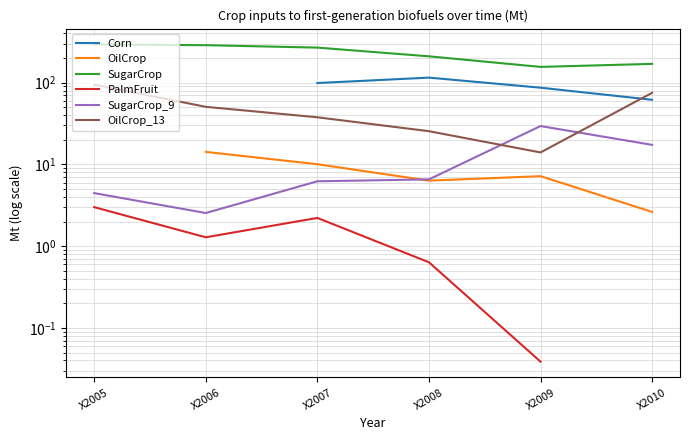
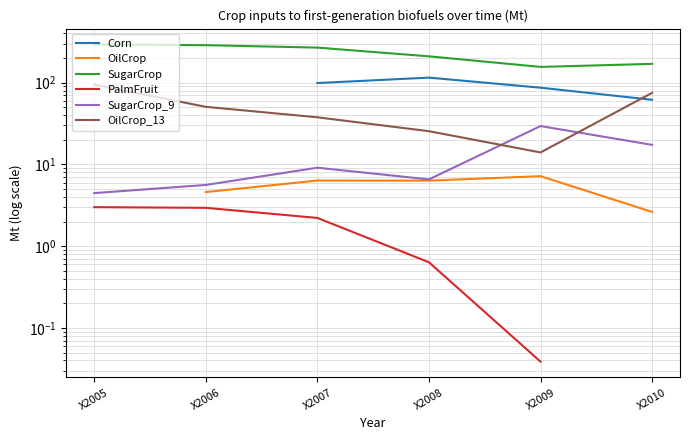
  {
    "Corn": {
      "X2007": 100,
      "X2008": 120,
      "X2009": 90,
      "X2010": 60
    },
    "OilCrop": {
-     "X2006": 14,
-     "X2007": 10,
+     "X2006": 5,
+     "X2007": 6,
      "X2009": 7,
      "X2010": 2.6
    },
    "SugarCrop": {
      "X2006": 290,
      "X2007": 270,
      "X2008": 210,
      "X2009": 160,
      "X2010": 170
    },
    "PalmFruit": {
      "X2005": 3.0,
-     "X2006": 1.3,
+     "X2006": 2.9,
      "X2007": 2.2,
      "X2008": 0.6,
      "X2009": 0.04
    },
    "SugarCrop_9": {
      "X2005": 4,
-     "X2006": 2.5,
-     "X2007": 6,
+     "X2006": 6,
+     "X2007": 9,
      "X2009": 29,
      "X2010": 17
    },
    "OilCrop_13": {
      "X2006": 50,
      "X2007": 40,
      "X2008": 25,
      "X2009": 14,
      "X2010": 80
    }
  }
